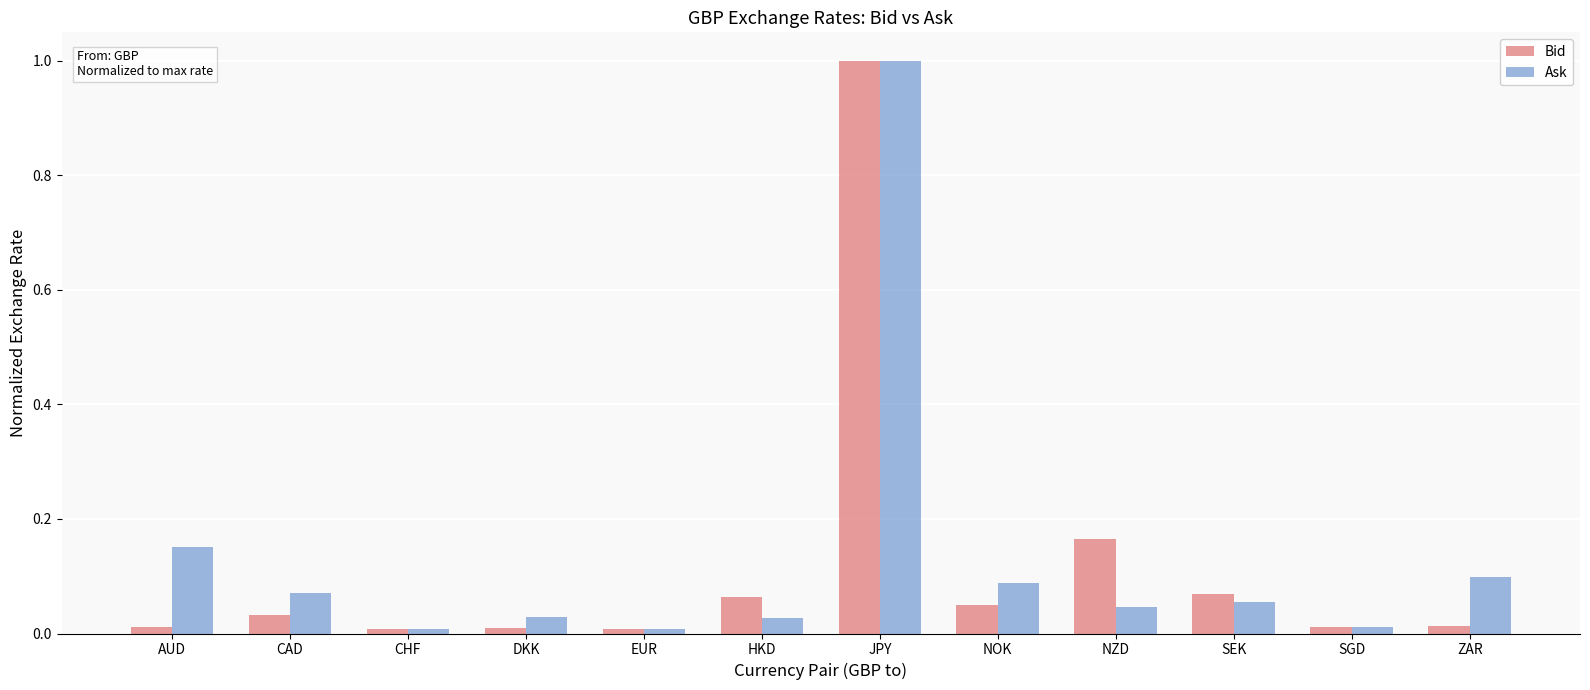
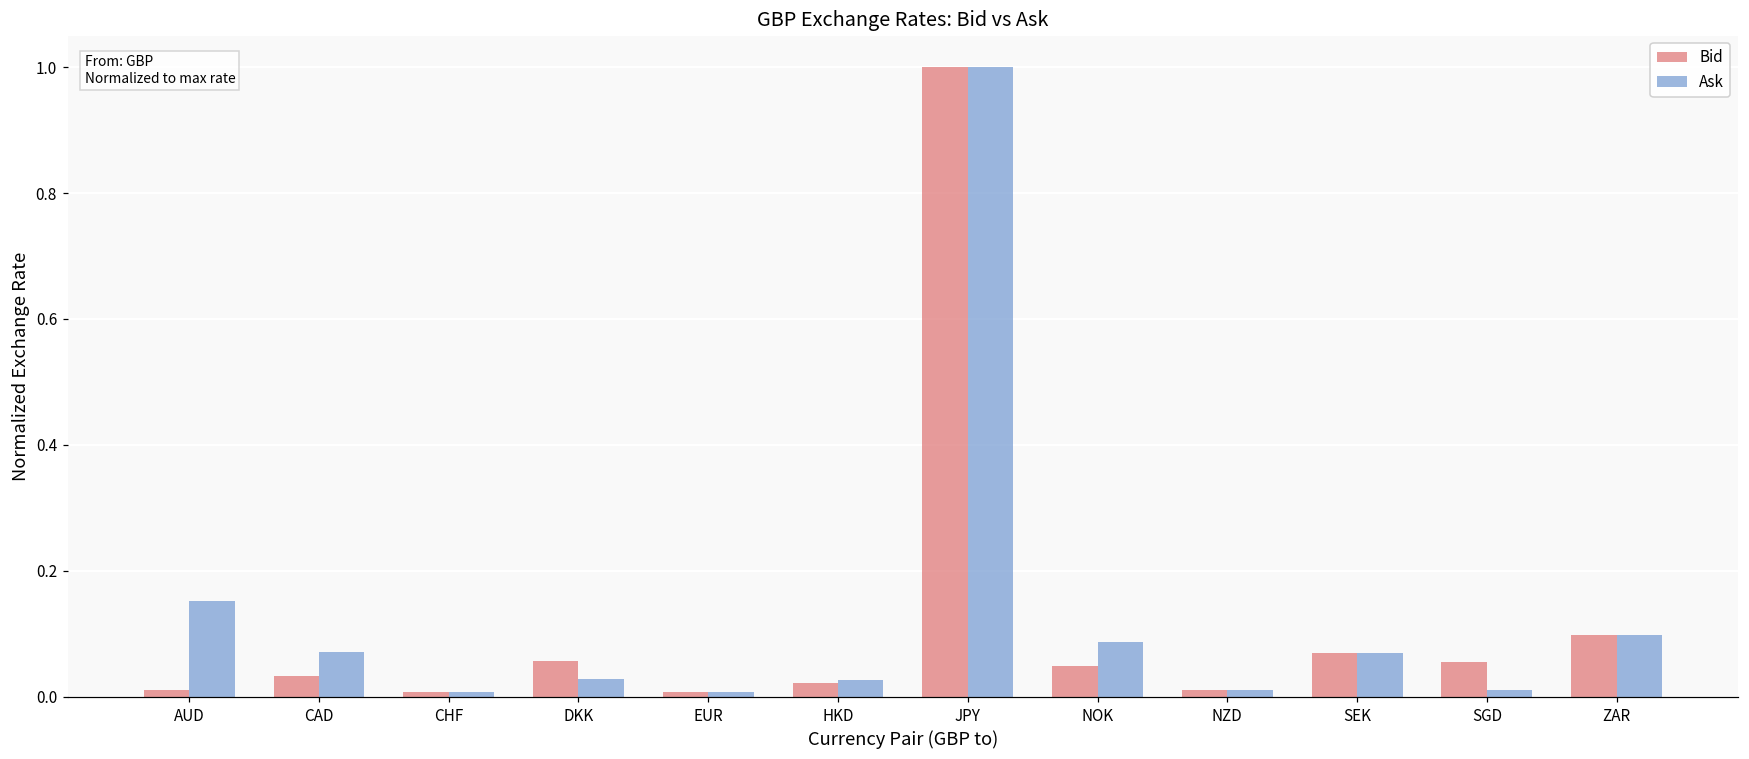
  {
    "Bid": {
      "AUD": 0.01,
      "CAD": 0.03,
      "CHF": 0.01,
-     "DKK": 0.01,
+     "DKK": 0.06,
      "EUR": 0.01,
-     "HKD": 0.06,
+     "HKD": 0.02,
      "JPY": 1.00,
      "NOK": 0.05,
-     "NZD": 0.16,
+     "NZD": 0.01,
      "SEK": 0.07,
-     "SGD": 0.01,
-     "ZAR": 0.01
+     "SGD": 0.06,
+     "ZAR": 0.10
    },
    "Ask": {
      "AUD": 0.15,
      "CAD": 0.07,
      "CHF": 0.01,
      "DKK": 0.03,
      "EUR": 0.01,
      "HKD": 0.03,
      "JPY": 1.00,
      "NOK": 0.09,
-     "NZD": 0.05,
-     "SEK": 0.05,
+     "NZD": 0.01,
+     "SEK": 0.07,
      "SGD": 0.01,
      "ZAR": 0.10
    }
  }
